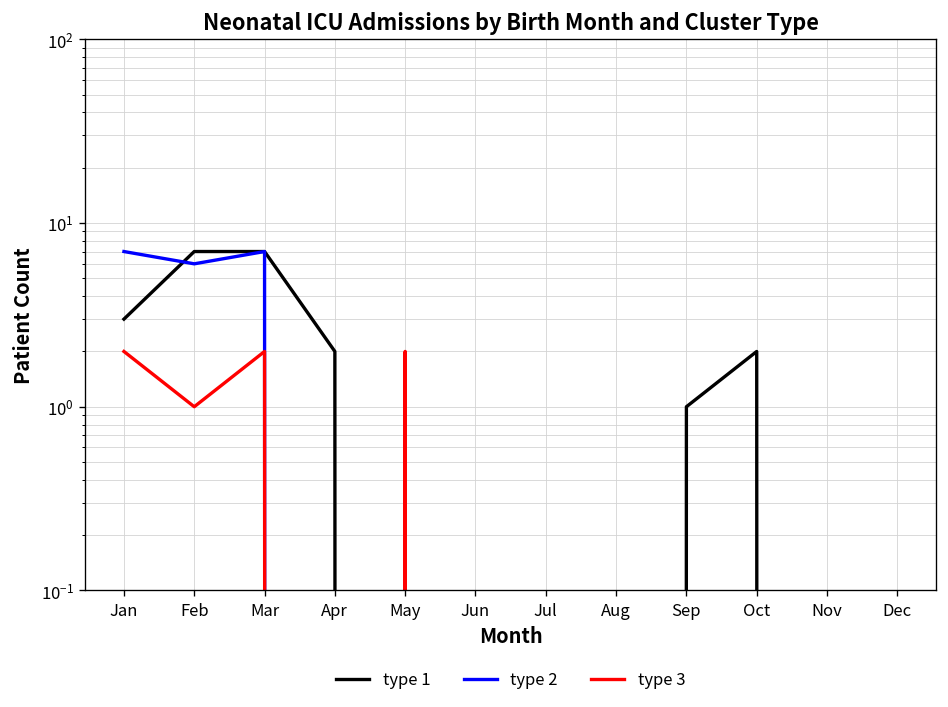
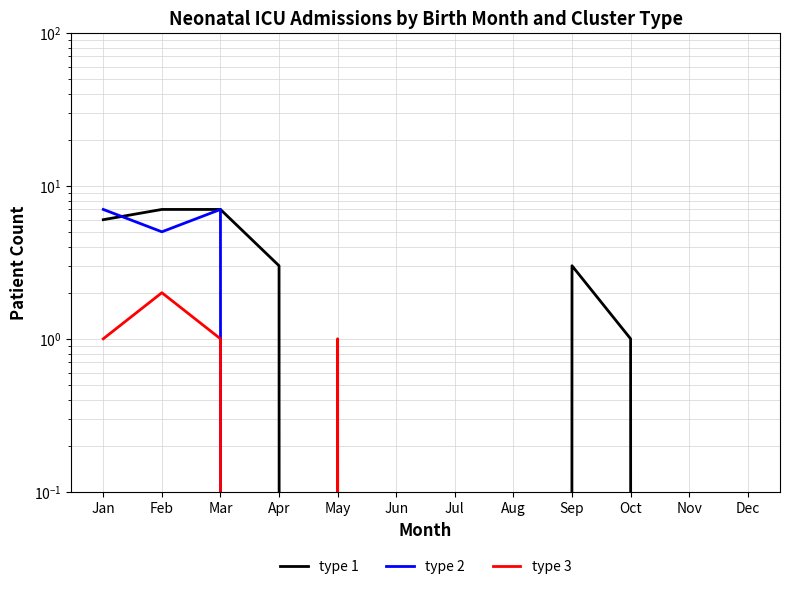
  {
    "type 1": {
-     "Jan": 3,
+     "Jan": 6,
      "Feb": 7,
-     "Apr": 2,
-     "Sep": 1,
-     "Oct": 2
+     "Apr": 3,
+     "Sep": 3,
+     "Oct": 1
    },
    "type 2": {
      "Jan": 7,
-     "Feb": 6
+     "Feb": 5
    },
    "type 3": {
-     "Jan": 2,
-     "Feb": 1,
-     "Mar": 2,
-     "May": 2
+     "Jan": 1,
+     "Feb": 2,
+     "Mar": 1,
+     "May": 1
    }
  }
